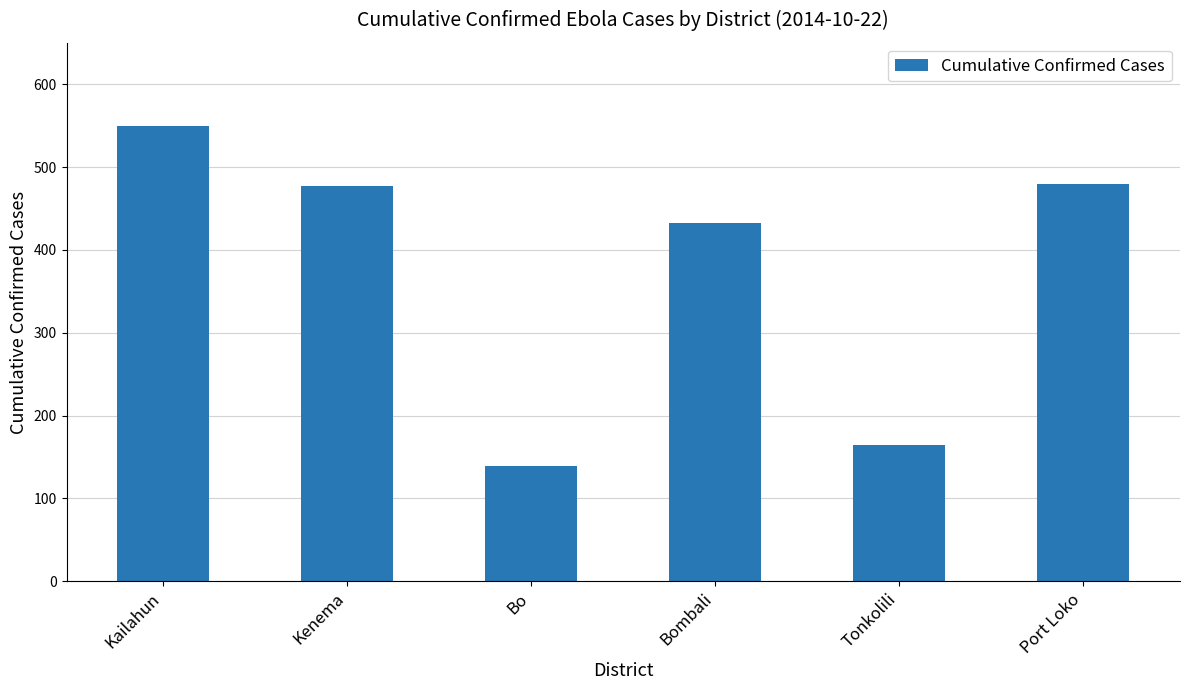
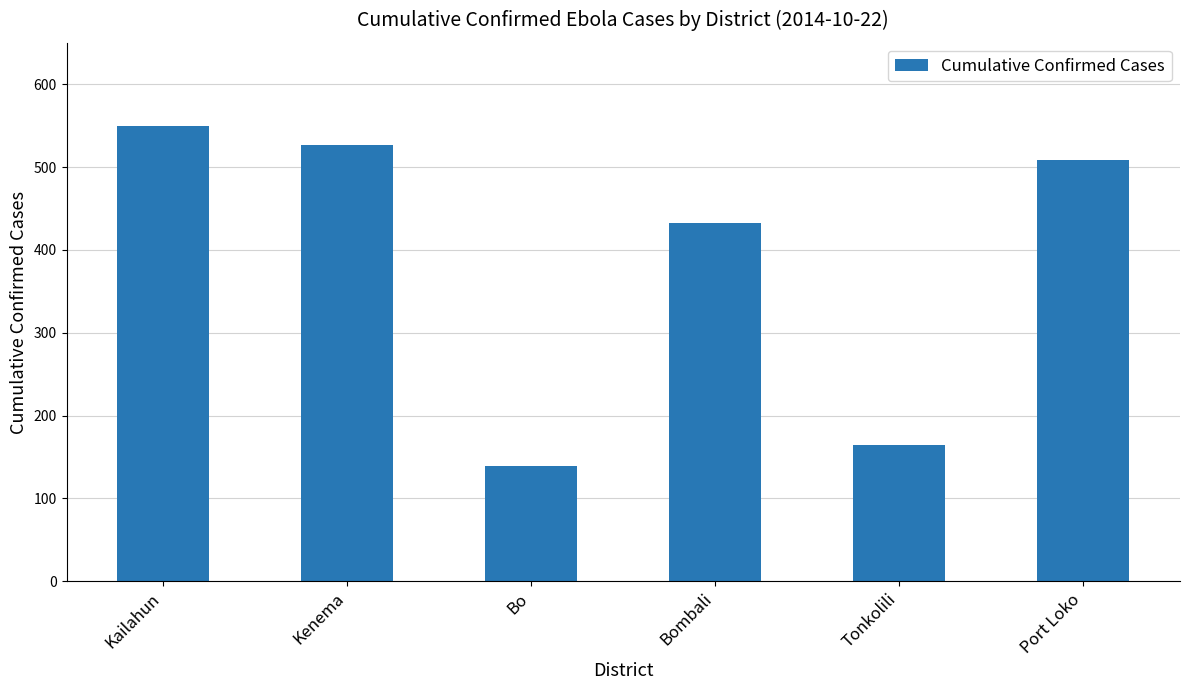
  {
    "Kailahun": 550,
-   "Kenema": 480,
+   "Kenema": 530,
    "Bo": 140,
    "Bombali": 430,
    "Tonkolili": 170,
-   "Port Loko": 480
+   "Port Loko": 510
  }
